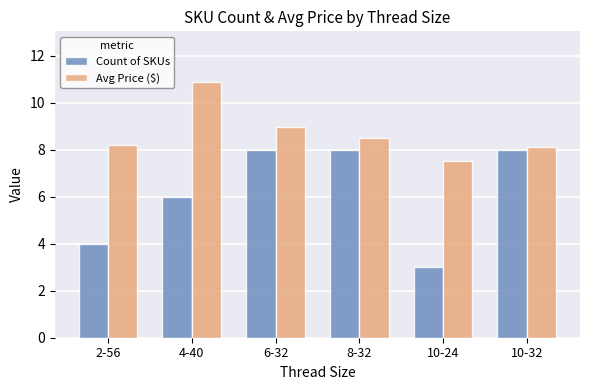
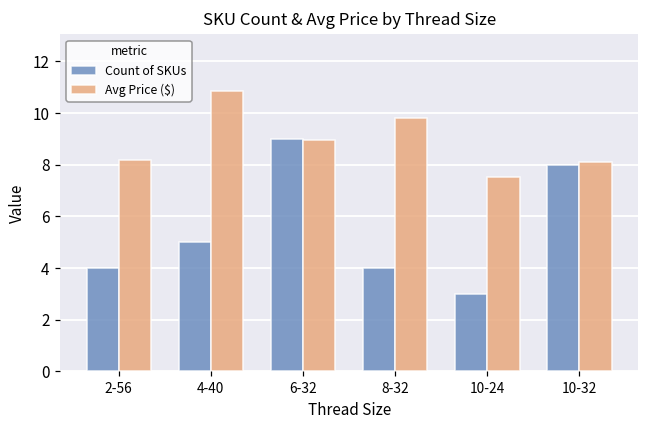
  {
    "Count of SKUs": {
      "2-56": 4,
-     "4-40": 6,
-     "6-32": 8,
-     "8-32": 8,
+     "4-40": 5,
+     "6-32": 9,
+     "8-32": 4,
      "10-24": 3,
      "10-32": 8
    },
    "Avg Price ($)": {
      "2-56": 8.2,
      "4-40": 10.9,
      "6-32": 9.0,
-     "8-32": 8.5,
+     "8-32": 9.8,
      "10-24": 7.5,
      "10-32": 8.1
    }
  }
